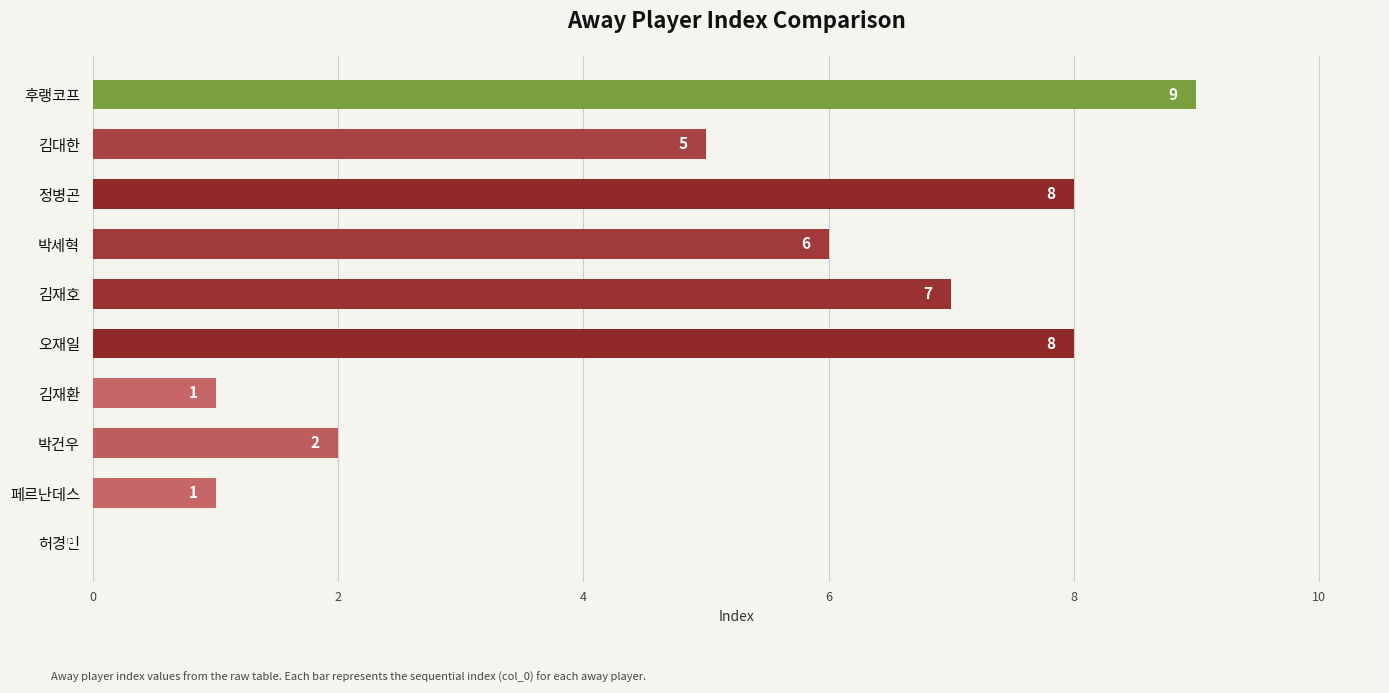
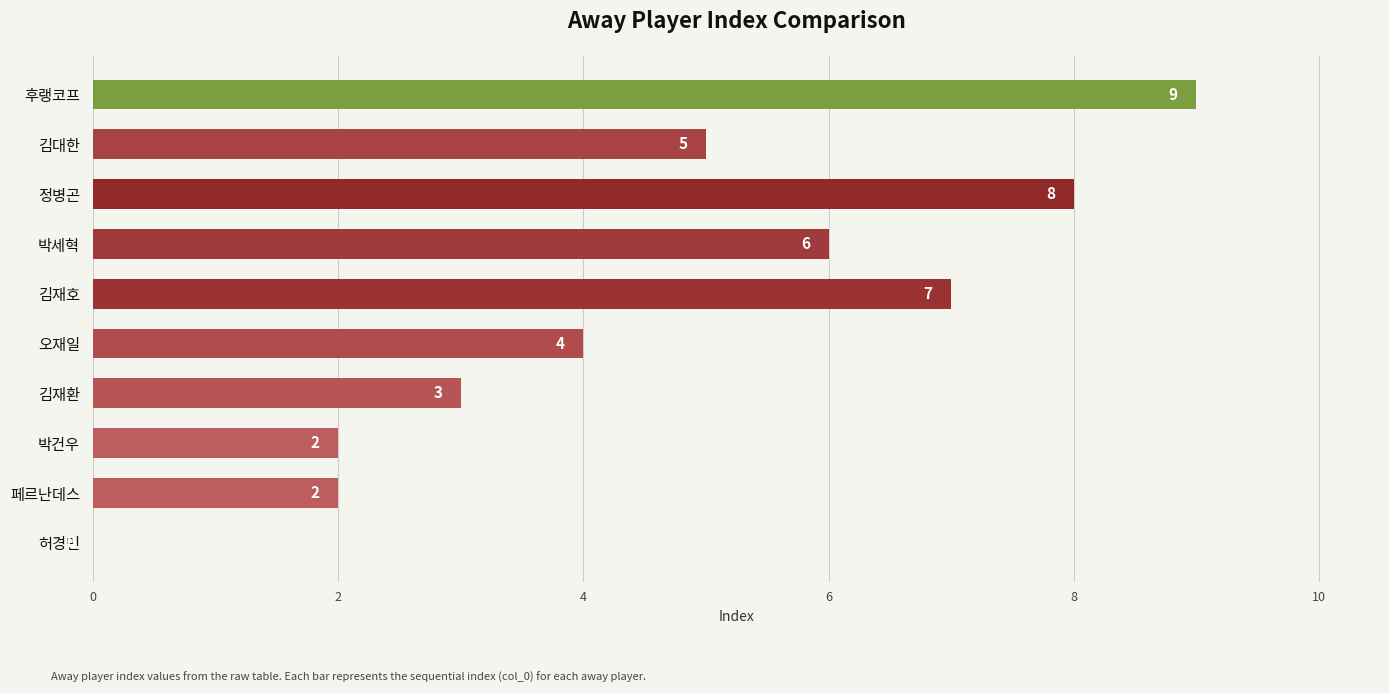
  {
    "후랭코프": 9,
    "김대한": 5,
    "정병곤": 8,
    "박세혁": 6,
    "김재호": 7,
-   "오재일": 8,
-   "김재환": 1,
+   "오재일": 4,
+   "김재환": 3,
    "박건우": 2,
-   "페르난데스": 1
+   "페르난데스": 2
  }
